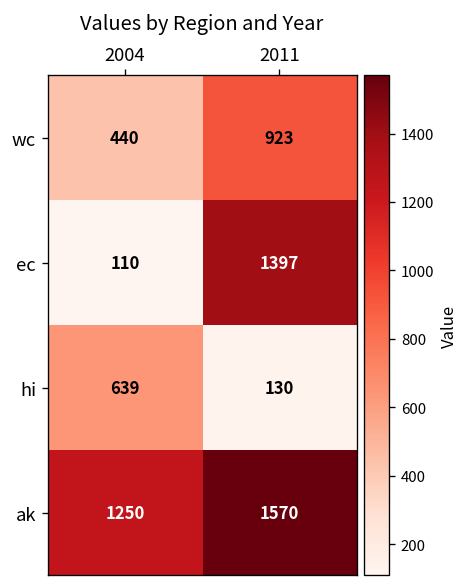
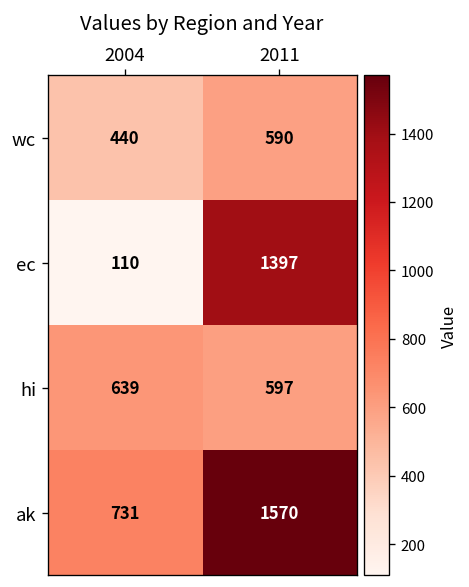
  {
    "wc": {
      "2004": 440,
-     "2011": 923
+     "2011": 590
    },
    "ec": {
      "2004": 110,
      "2011": 1397
    },
    "hi": {
      "2004": 639,
-     "2011": 130
+     "2011": 597
    },
    "ak": {
-     "2004": 1250,
+     "2004": 731,
      "2011": 1570
    }
  }
